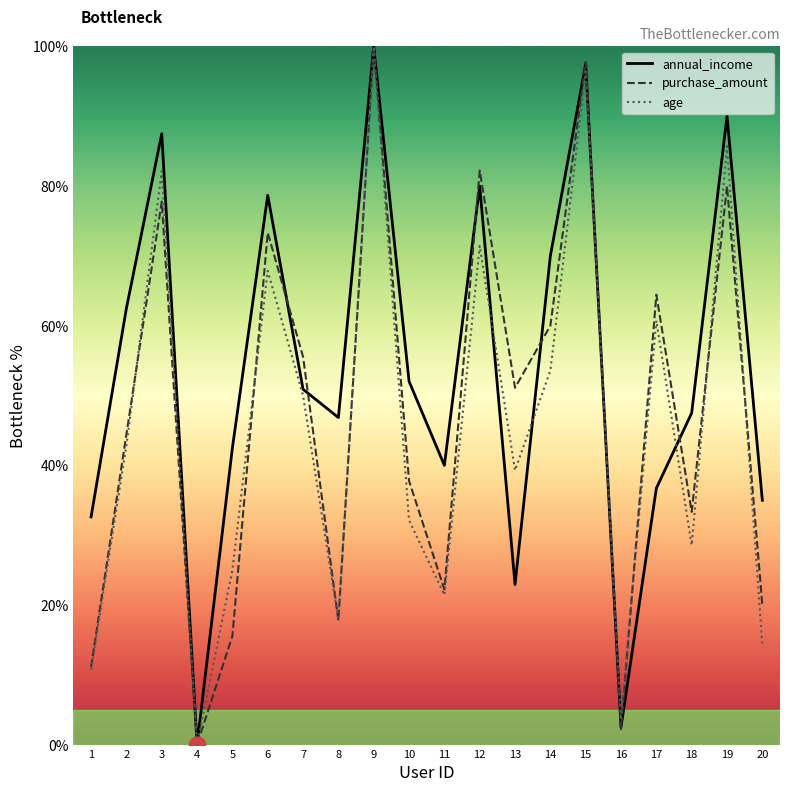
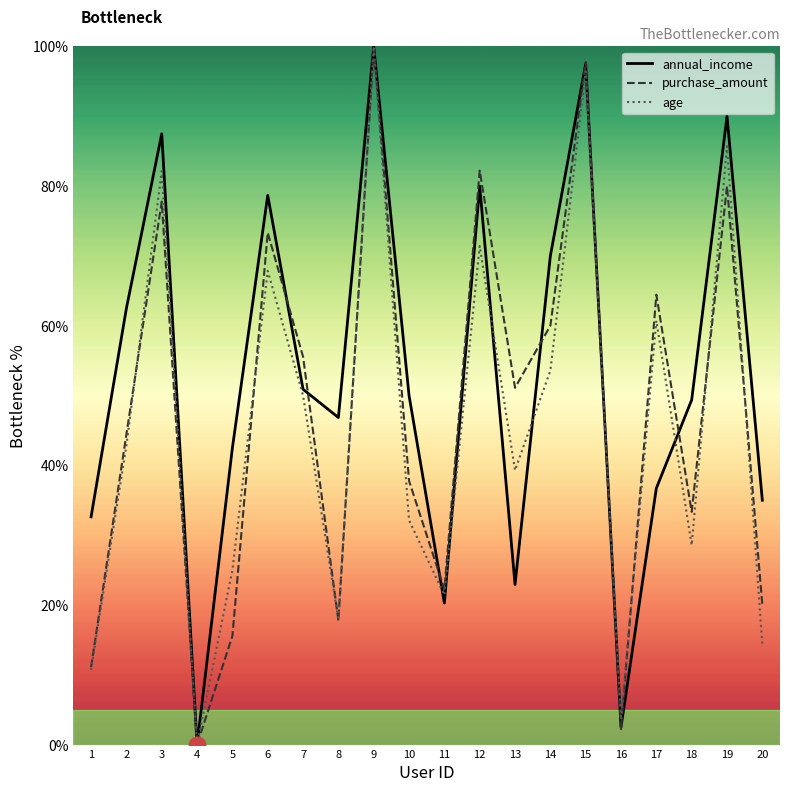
  {
    "annual_income": {
      "1": "33%",
      "2": "63%",
      "3": "88%",
      "5": "43%",
      "6": "79%",
      "7": "51%",
      "8": "47%",
-     "10": "52%",
-     "11": "40%",
+     "10": "50%",
+     "11": "20%",
      "12": "80%",
      "13": "23%",
      "14": "70%",
      "17": "37%",
-     "18": "48%",
+     "18": "49%",
      "19": "90%",
      "20": "35%"
    }
  }
